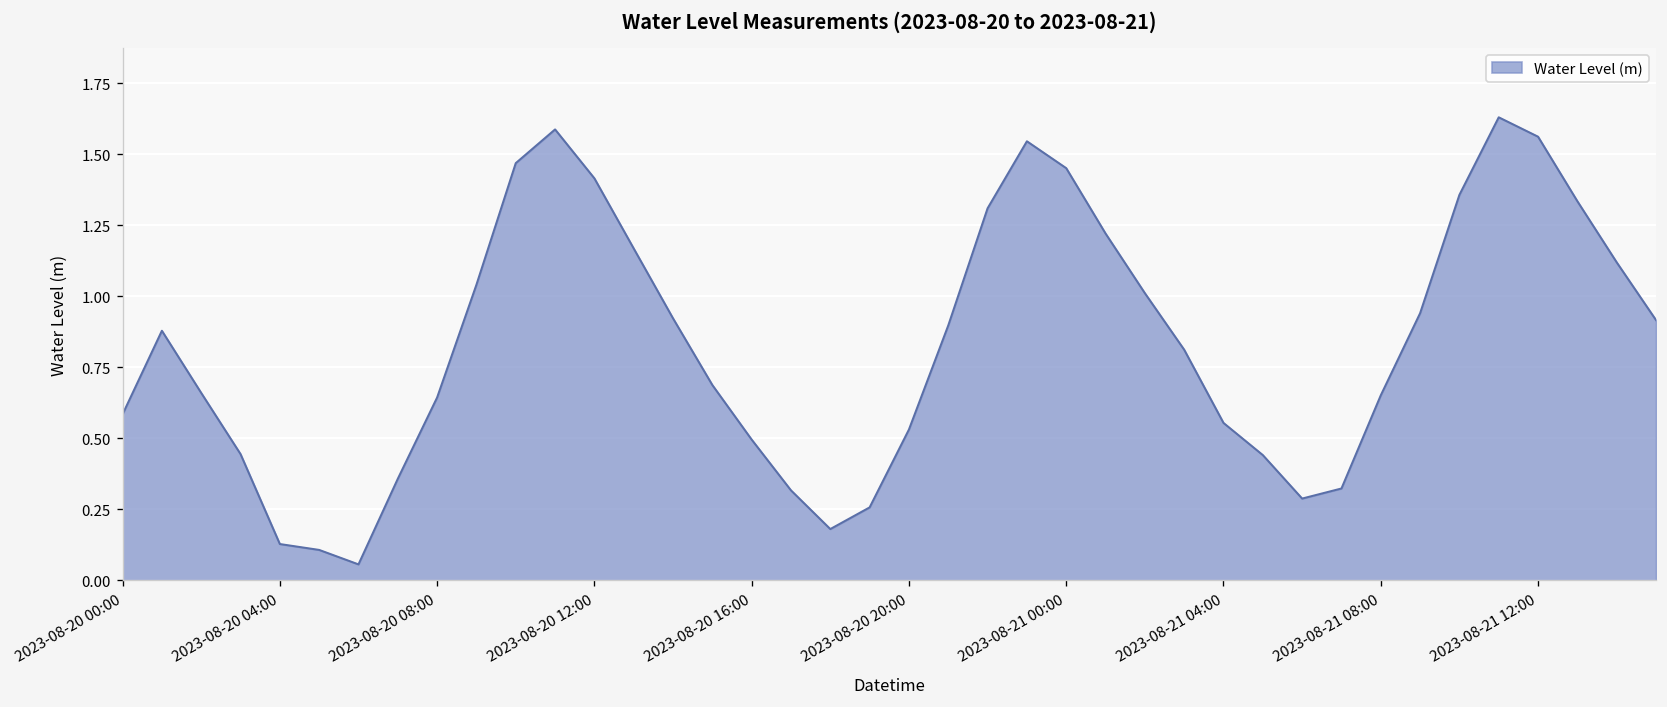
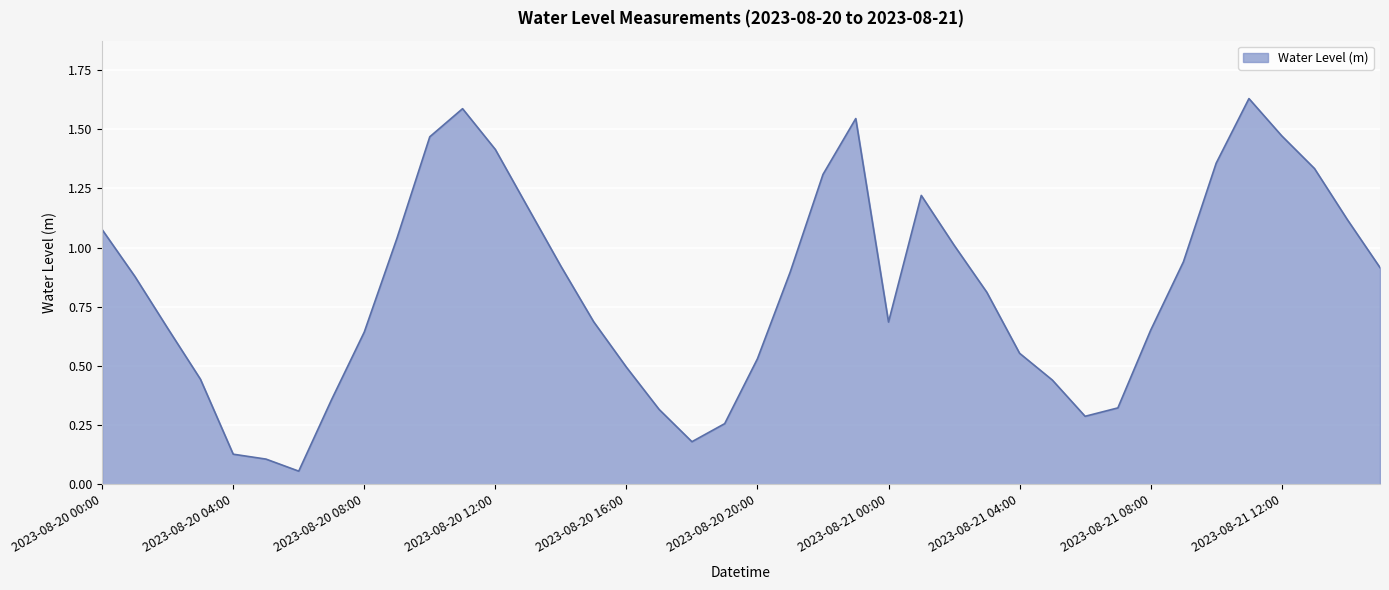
  {
-   "2023-08-20 00:00": 0.58,
+   "2023-08-20 00:00": 1.08,
    "2023-08-20 04:00": 0.13,
    "2023-08-20 08:00": 0.64,
    "2023-08-20 12:00": 1.41,
    "2023-08-20 16:00": 0.50,
    "2023-08-20 20:00": 0.53,
-   "2023-08-21 00:00": 1.45,
+   "2023-08-21 00:00": 0.69,
    "2023-08-21 04:00": 0.55,
    "2023-08-21 08:00": 0.65,
-   "2023-08-21 12:00": 1.56
+   "2023-08-21 12:00": 1.47
  }
